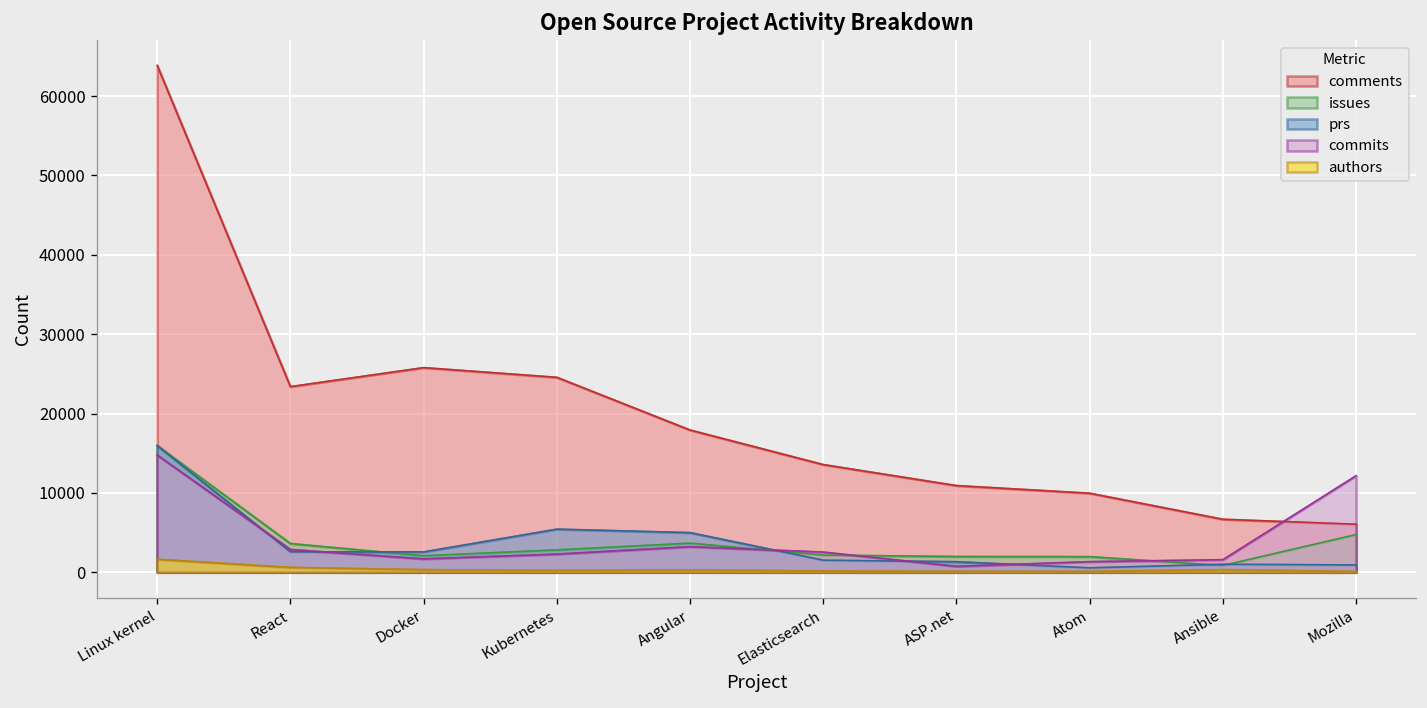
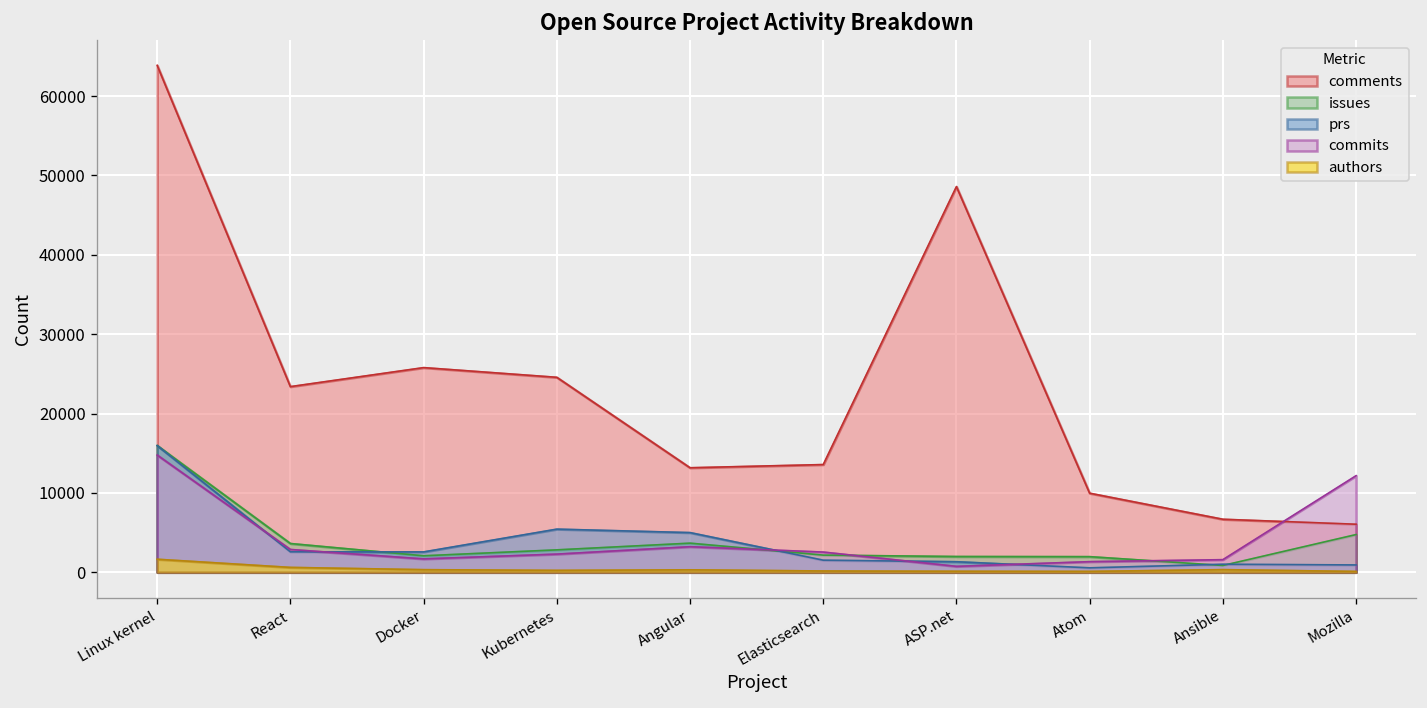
  {
    "comments": {
      "Linux kernel": 64000,
      "React": 23000,
      "Docker": 26000,
      "Kubernetes": 25000,
-     "Angular": 18000,
+     "Angular": 13000,
      "Elasticsearch": 14000,
-     "ASP.net": 11000,
+     "ASP.net": 49000,
      "Atom": 10000,
      "Ansible": 7000,
      "Mozilla": 6000
    },
    "issues": {
      "React": 4000,
      "Kubernetes": 3000,
      "Angular": 4000,
      "ASP.net": 2000,
      "Atom": 2000,
      "Mozilla": 5000
    },
    "prs": {
      "Docker": 3000,
      "Kubernetes": 5000,
      "Angular": 5000,
      "Elasticsearch": 2000,
      "ASP.net": 1000,
      "Atom": 1000,
      "Mozilla": 1000
    },
    "commits": {
      "Linux kernel": 15000,
      "Kubernetes": 2000,
      "Angular": 3000,
      "ASP.net": 1000,
      "Atom": 1000,
      "Ansible": 2000,
      "Mozilla": 12000
    },
    "authors": {
      "Linux kernel": 2000,
      "React": 1000,
      "Docker": 0,
      "Kubernetes": 0,
      "Angular": 0,
      "Elasticsearch": 0,
      "ASP.net": 0,
      "Atom": 0,
      "Ansible": 0,
      "Mozilla": 0
    }
  }
